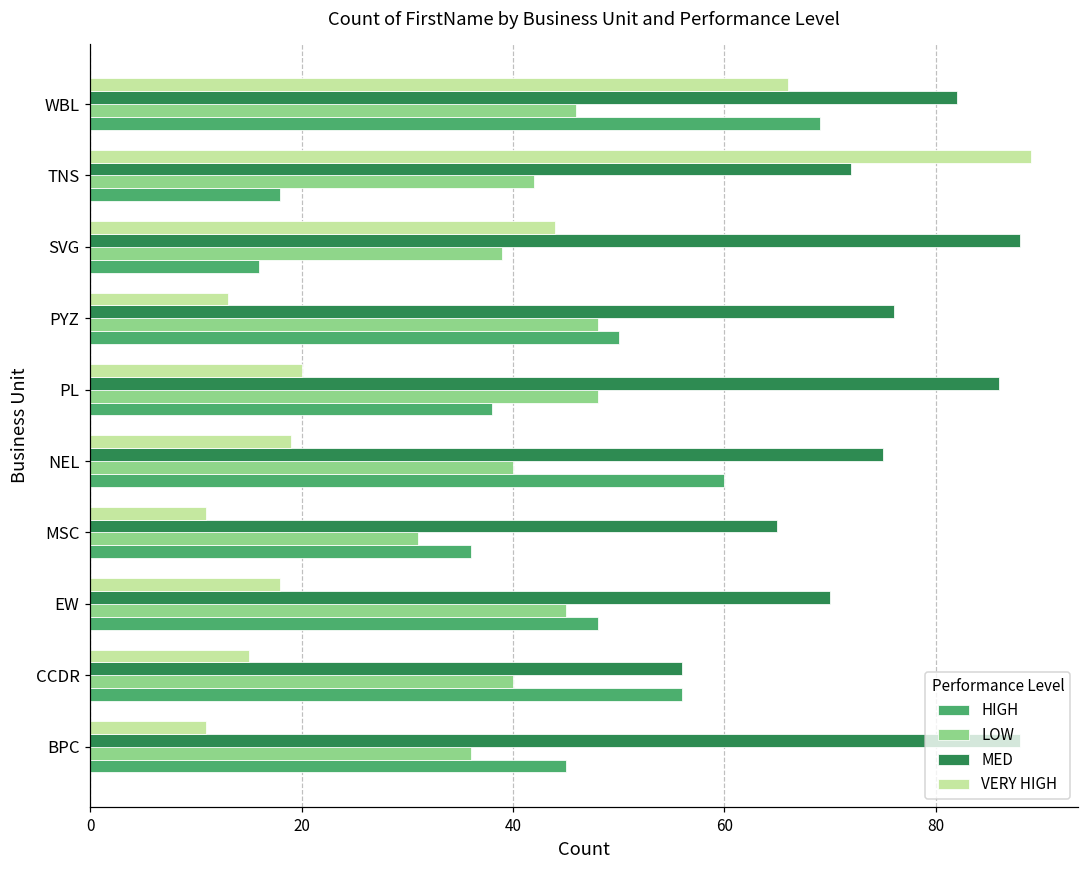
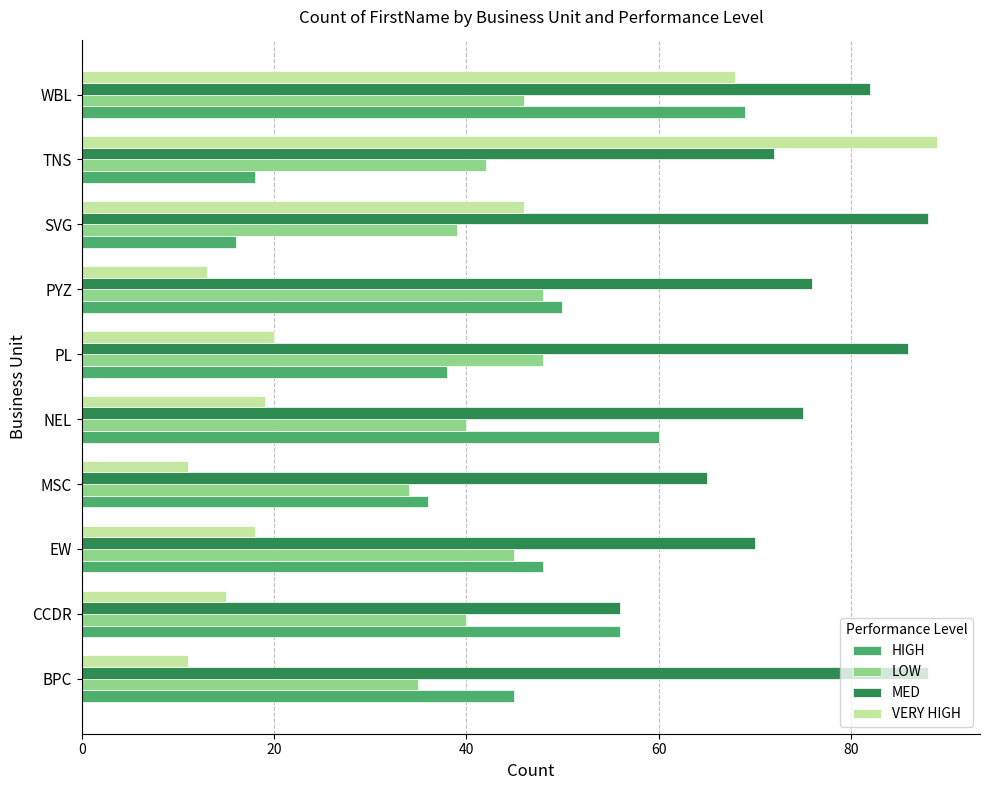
  {
    "LOW": {
      "WBL": 46,
      "TNS": 42,
      "SVG": 39,
      "PYZ": 48,
      "PL": 48,
      "NEL": 40,
-     "MSC": 31,
+     "MSC": 34,
      "EW": 45,
      "CCDR": 40,
-     "BPC": 36
+     "BPC": 35
    },
    "VERY HIGH": {
-     "WBL": 66,
+     "WBL": 68,
      "TNS": 89,
-     "SVG": 44,
+     "SVG": 46,
      "PYZ": 13,
      "PL": 20,
      "NEL": 19,
      "MSC": 11,
      "EW": 18,
      "CCDR": 15,
      "BPC": 11
    }
  }
